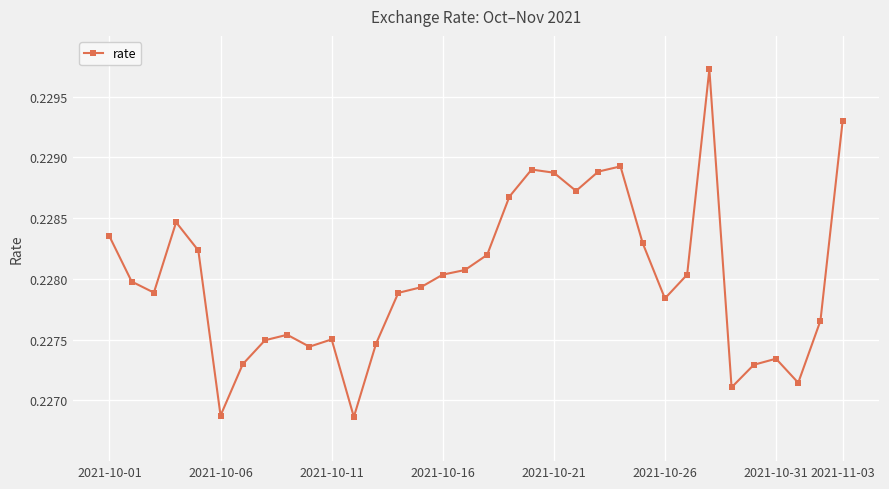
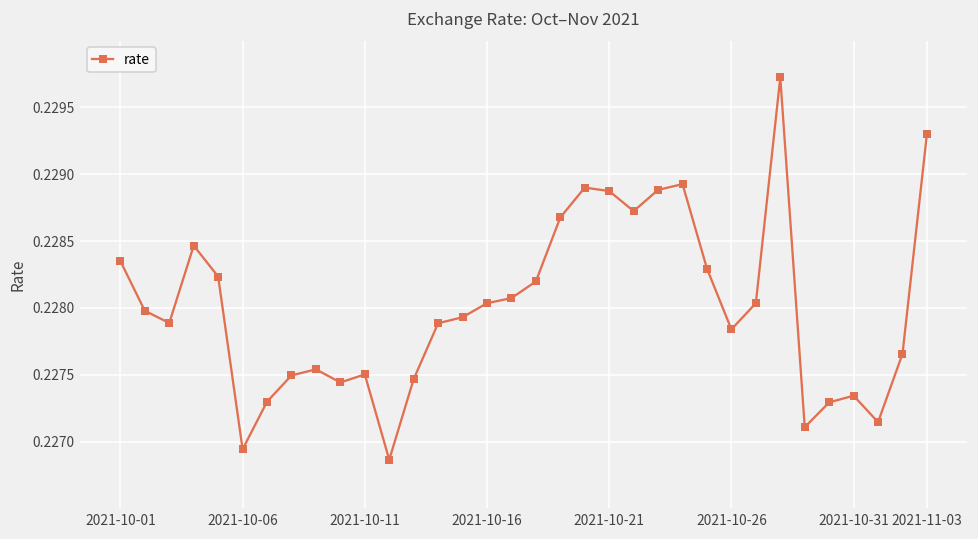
  {
    "2021-10-01": 0.22835,
-   "2021-10-06": 0.22688,
+   "2021-10-06": 0.22694,
    "2021-10-11": 0.22750,
    "2021-10-16": 0.22804,
    "2021-10-21": 0.22887,
    "2021-10-26": 0.22784,
    "2021-10-31": 0.22734,
    "2021-11-03": 0.22930
  }
